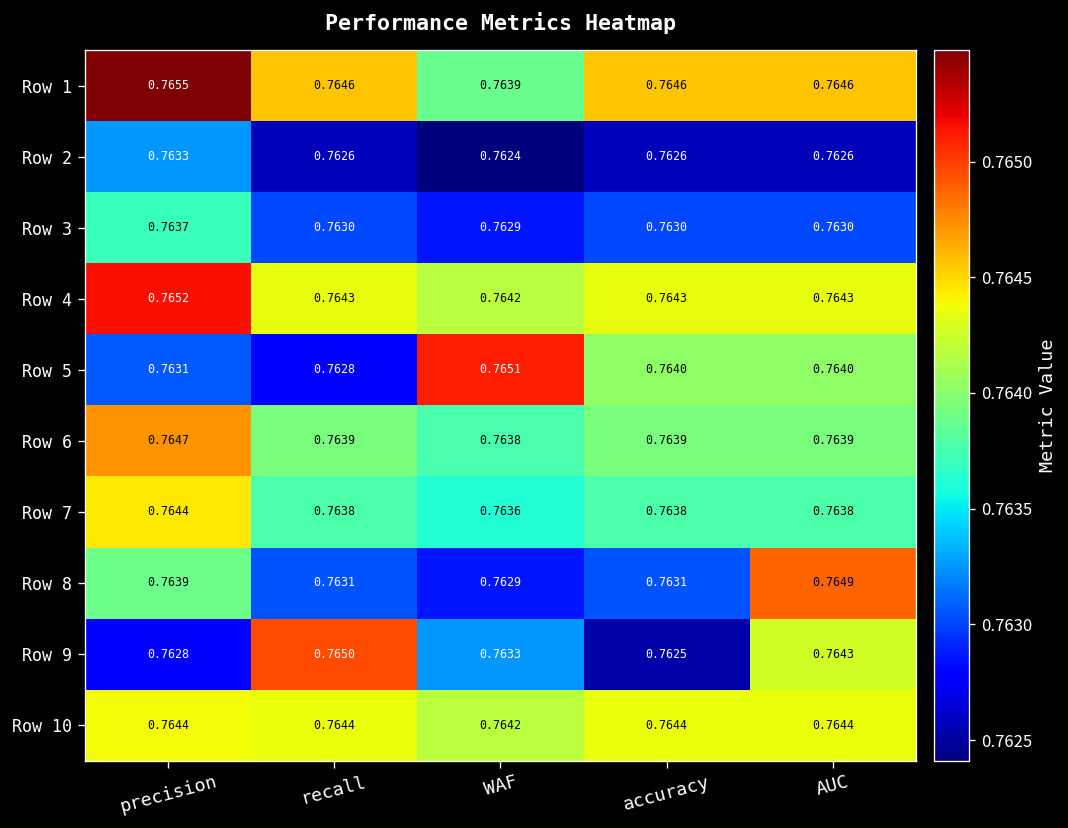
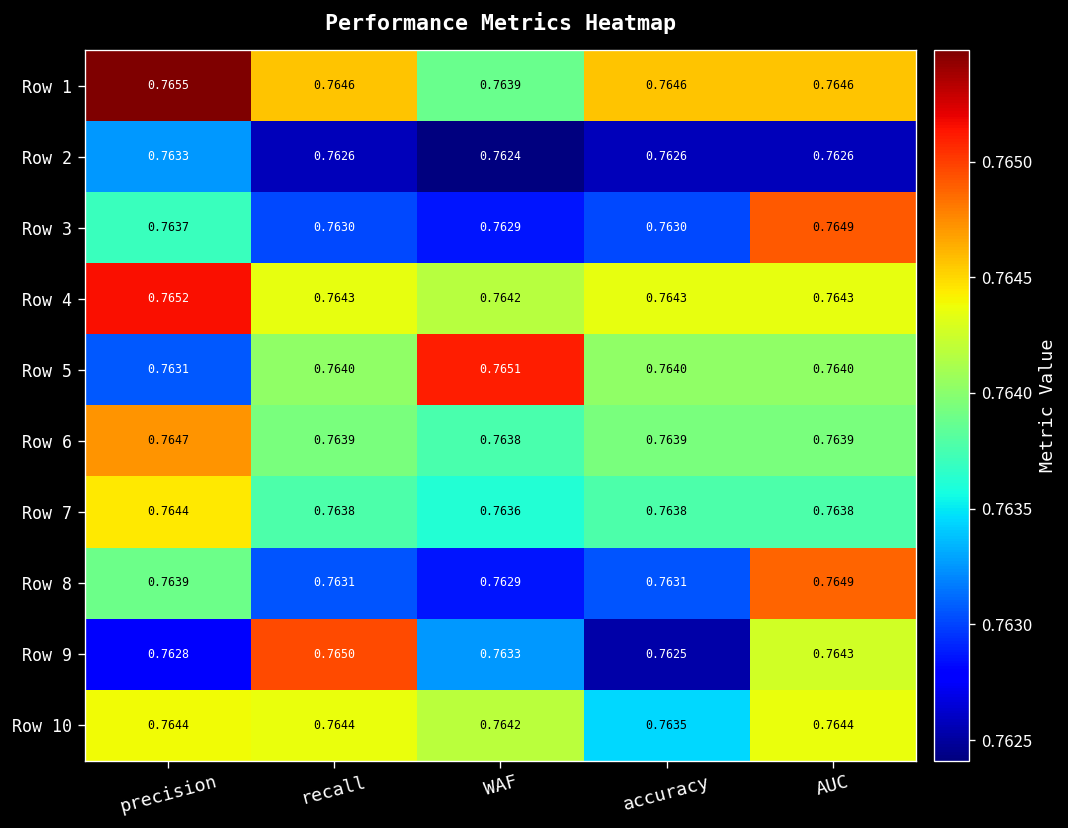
  {
    "Row 1": {
      "precision": 0.7655,
      "recall": 0.7646,
      "WAF": 0.7639,
      "accuracy": 0.7646,
      "AUC": 0.7646
    },
    "Row 2": {
      "precision": 0.7633,
      "recall": 0.7626,
      "WAF": 0.7624,
      "accuracy": 0.7626,
      "AUC": 0.7626
    },
    "Row 3": {
      "precision": 0.7637,
      "recall": 0.7630,
      "WAF": 0.7629,
      "accuracy": 0.7630,
-     "AUC": 0.7630
+     "AUC": 0.7649
    },
    "Row 4": {
      "precision": 0.7652,
      "recall": 0.7643,
      "WAF": 0.7642,
      "accuracy": 0.7643,
      "AUC": 0.7643
    },
    "Row 5": {
      "precision": 0.7631,
-     "recall": 0.7628,
+     "recall": 0.7640,
      "WAF": 0.7651,
      "accuracy": 0.7640,
      "AUC": 0.7640
    },
    "Row 6": {
      "precision": 0.7647,
      "recall": 0.7639,
      "WAF": 0.7638,
      "accuracy": 0.7639,
      "AUC": 0.7639
    },
    "Row 7": {
      "precision": 0.7644,
      "recall": 0.7638,
      "WAF": 0.7636,
      "accuracy": 0.7638,
      "AUC": 0.7638
    },
    "Row 8": {
      "precision": 0.7639,
      "recall": 0.7631,
      "WAF": 0.7629,
      "accuracy": 0.7631,
      "AUC": 0.7649
    },
    "Row 9": {
      "precision": 0.7628,
      "recall": 0.7650,
      "WAF": 0.7633,
      "accuracy": 0.7625,
      "AUC": 0.7643
    },
    "Row 10": {
      "precision": 0.7644,
      "recall": 0.7644,
      "WAF": 0.7642,
-     "accuracy": 0.7644,
+     "accuracy": 0.7635,
      "AUC": 0.7644
    }
  }
